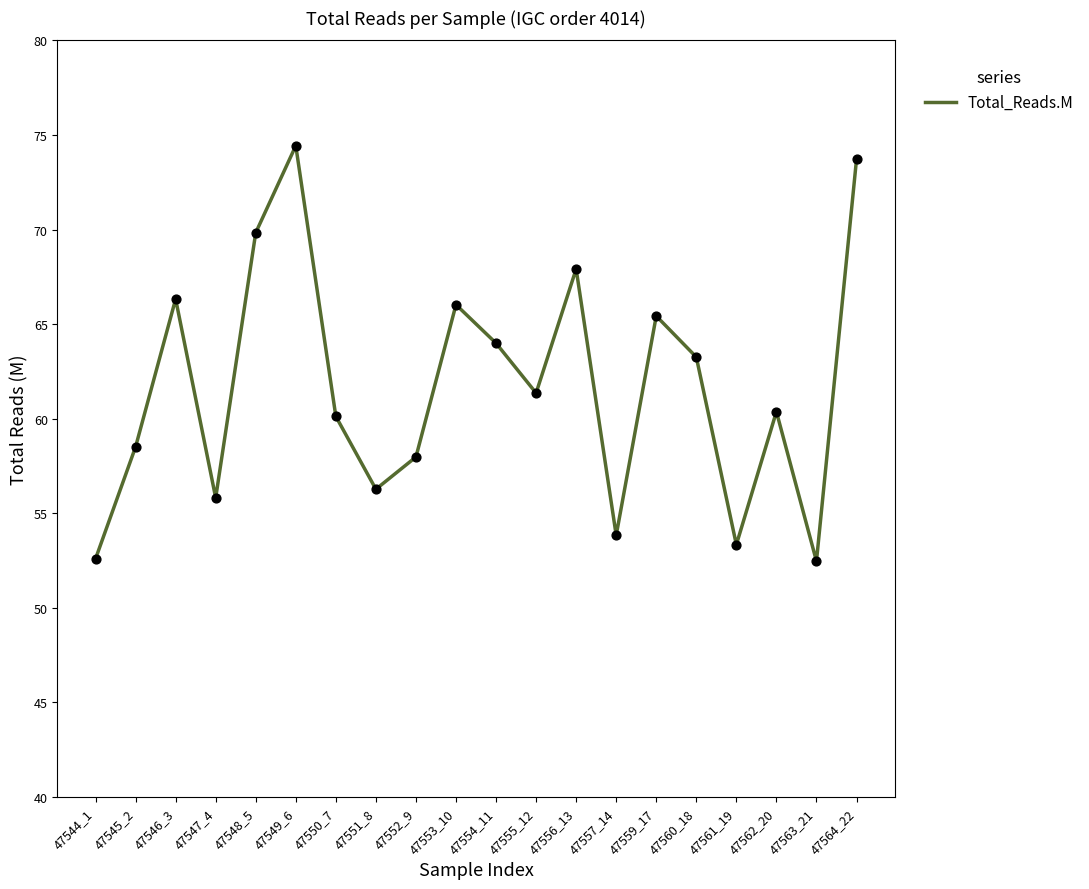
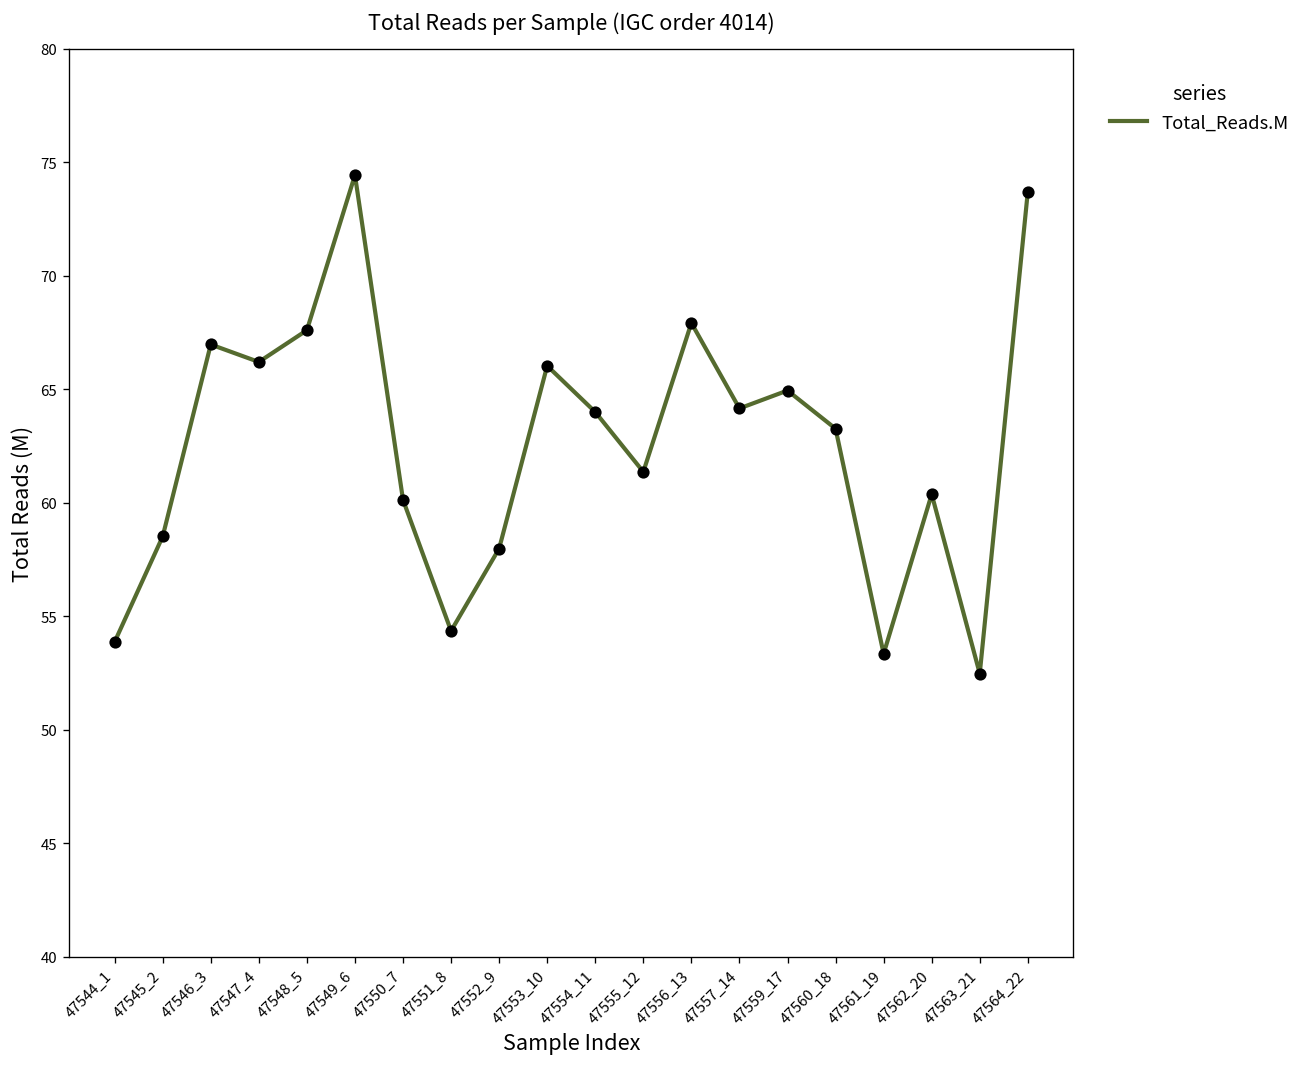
  {
-   "47544_1": 52.6,
+   "47544_1": 53.9,
    "47545_2": 58.5,
-   "47546_3": 66.3,
-   "47547_4": 55.8,
-   "47548_5": 69.8,
+   "47546_3": 67.0,
+   "47547_4": 66.2,
+   "47548_5": 67.6,
    "47549_6": 74.4,
    "47550_7": 60.1,
-   "47551_8": 56.3,
+   "47551_8": 54.3,
    "47552_9": 58.0,
    "47553_10": 66.0,
    "47554_11": 64.0,
    "47555_12": 61.4,
    "47556_13": 67.9,
-   "47557_14": 53.8,
-   "47559_17": 65.4,
+   "47557_14": 64.1,
+   "47559_17": 64.9,
    "47560_18": 63.3,
    "47561_19": 53.3,
    "47562_20": 60.4,
    "47563_21": 52.5,
    "47564_22": 73.7
  }
